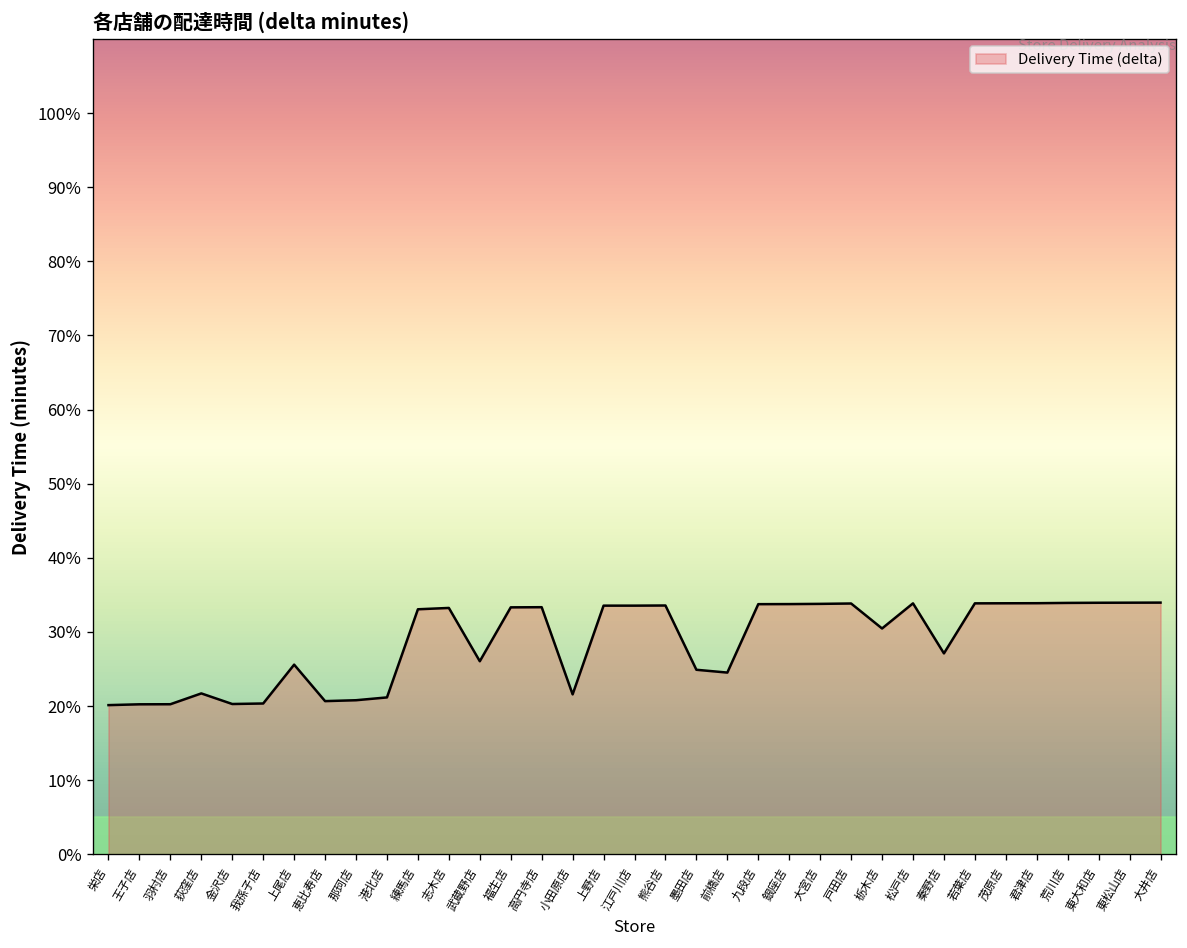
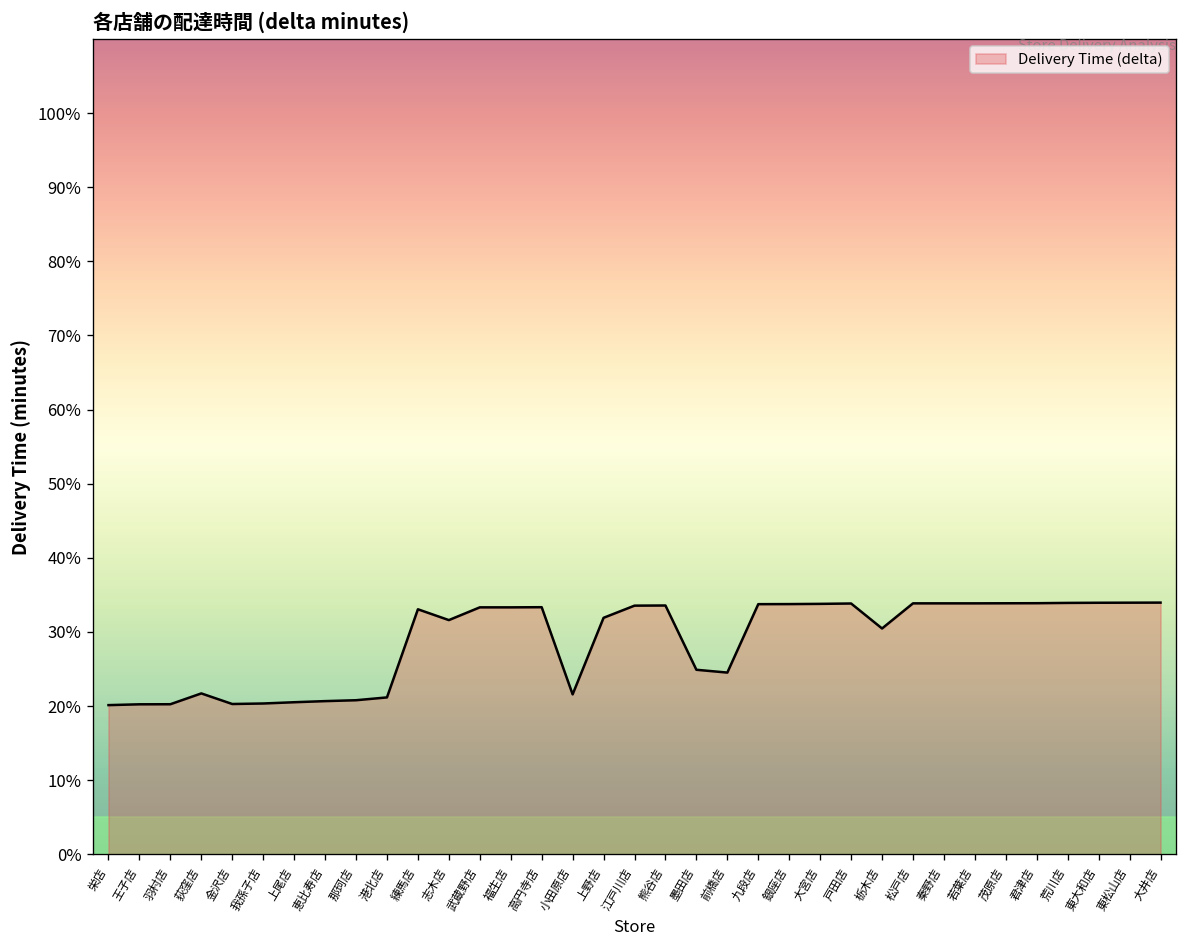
  {
    "栄店": "20%",
    "王子店": "20%",
    "羽村店": "20%",
    "荻窪店": "22%",
    "金沢店": "20%",
    "我孫子店": "20%",
-   "上尾店": "26%",
+   "上尾店": "21%",
    "恵比寿店": "21%",
    "那珂店": "21%",
    "港北店": "21%",
    "練馬店": "33%",
-   "志木店": "33%",
-   "武蔵野店": "26%",
+   "志木店": "32%",
+   "武蔵野店": "33%",
    "福生店": "33%",
    "高円寺店": "33%",
    "小田原店": "22%",
-   "上野店": "34%",
+   "上野店": "32%",
    "江戸川店": "34%",
    "熊谷店": "34%",
    "墨田店": "25%",
    "前橋店": "25%",
    "九段店": "34%",
    "銀座店": "34%",
    "大宮店": "34%",
    "戸田店": "34%",
    "栃木店": "30%",
    "松戸店": "34%",
-   "秦野店": "27%",
+   "秦野店": "34%",
    "若葉店": "34%",
    "茂原店": "34%",
    "君津店": "34%",
    "荒川店": "34%",
    "東大和店": "34%",
    "東松山店": "34%",
    "大井店": "34%"
  }
